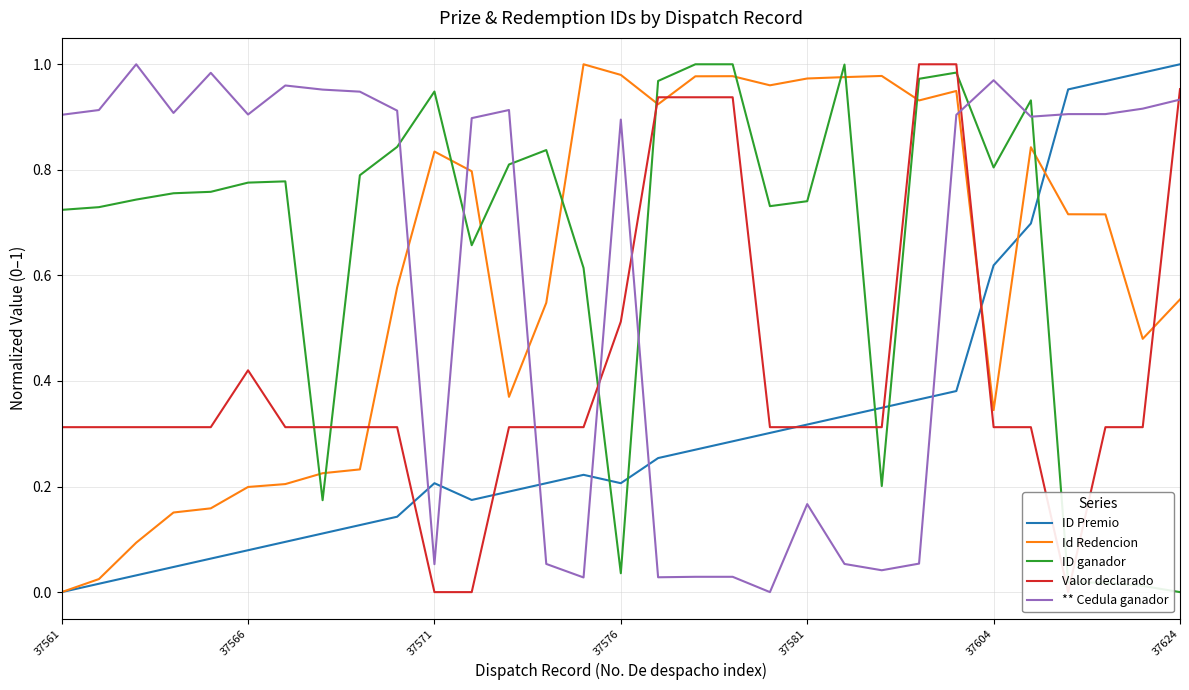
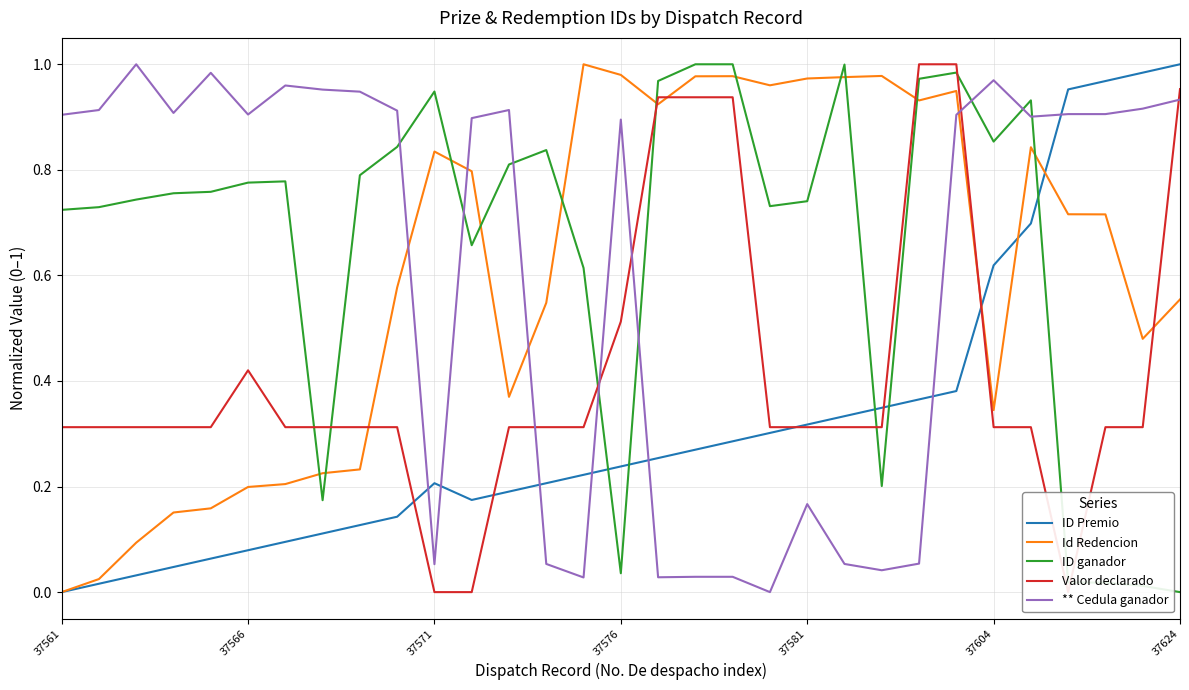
  {
    "ID Premio": {
      "37566": 0.08,
      "37571": 0.21,
-     "37576": 0.21,
+     "37576": 0.24,
      "37581": 0.32,
      "37604": 0.62,
      "37624": 1.00
    },
    "Id Redencion": {
      "37566": 0.20,
      "37571": 0.83,
      "37576": 0.98,
      "37581": 0.97,
      "37604": 0.34,
      "37624": 0.55
    },
    "ID ganador": {
      "37561": 0.72,
      "37566": 0.78,
      "37571": 0.95,
      "37576": 0.04,
      "37581": 0.74,
-     "37604": 0.80,
+     "37604": 0.85,
      "37624": 0.00
    },
    "Valor declarado": {
      "37561": 0.31,
      "37566": 0.42,
      "37571": 0.00,
      "37576": 0.51,
      "37581": 0.31,
      "37604": 0.31,
      "37624": 0.95
    },
    "** Cedula ganador": {
      "37561": 0.90,
      "37566": 0.90,
      "37571": 0.05,
      "37576": 0.90,
      "37581": 0.17,
      "37604": 0.97,
      "37624": 0.93
    }
  }
